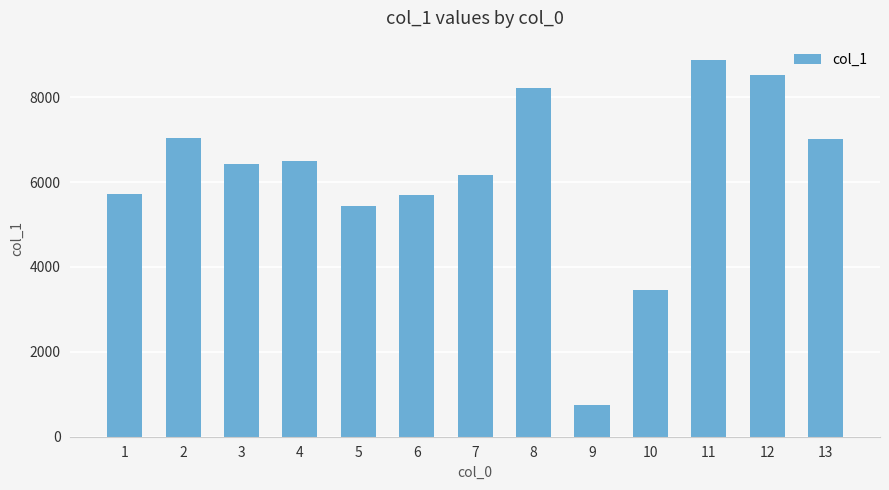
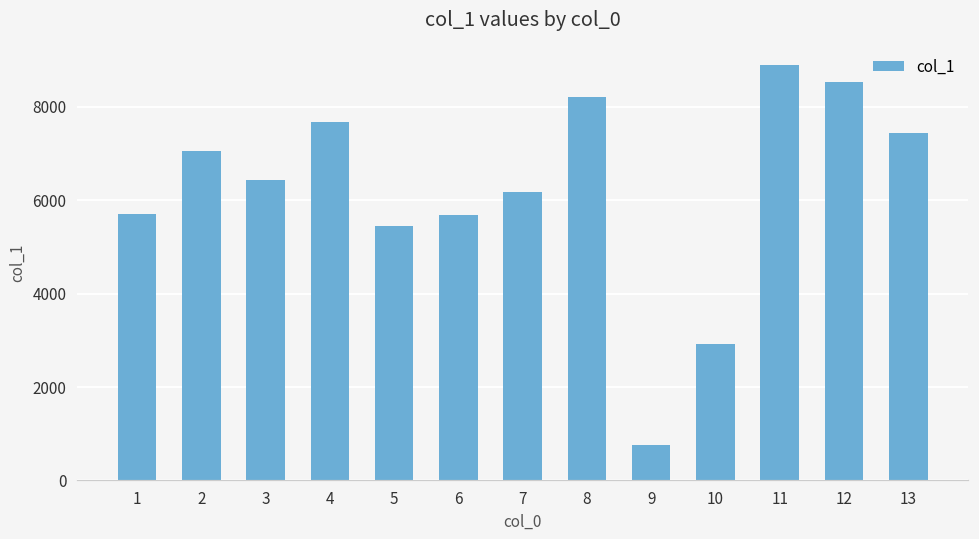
  {
    "1": 5700,
    "2": 7000,
    "3": 6400,
-   "4": 6500,
+   "4": 7700,
    "5": 5400,
    "6": 5700,
    "7": 6200,
    "8": 8200,
    "9": 800,
-   "10": 3400,
+   "10": 2900,
    "11": 8900,
    "12": 8500,
-   "13": 7000
+   "13": 7400
  }
